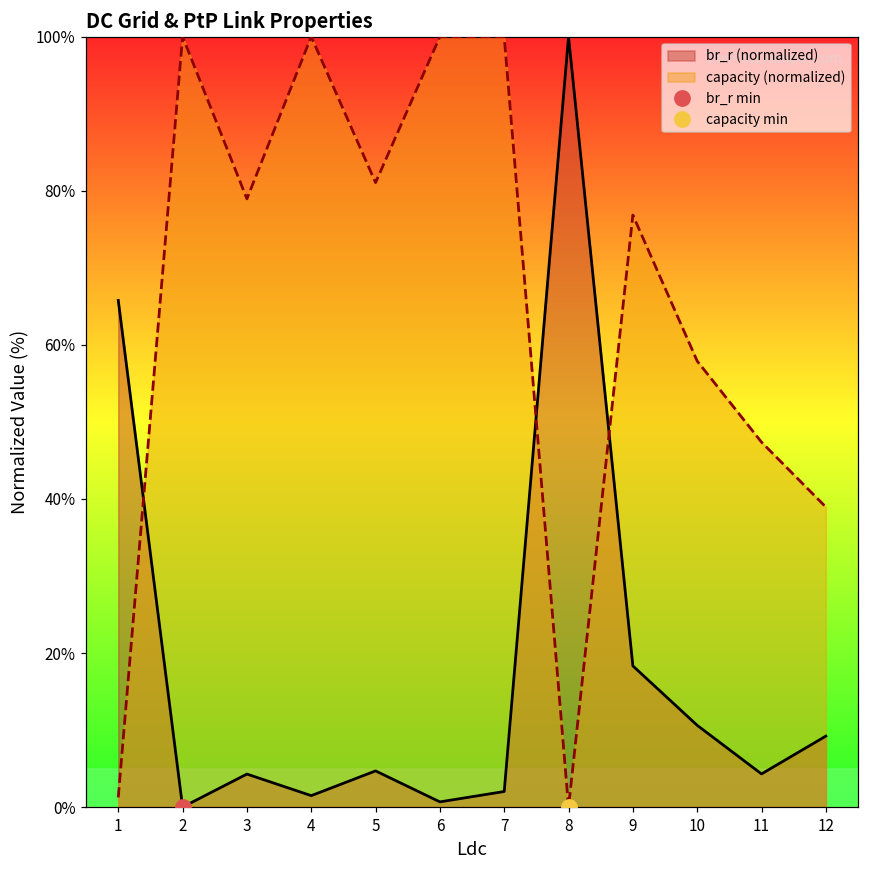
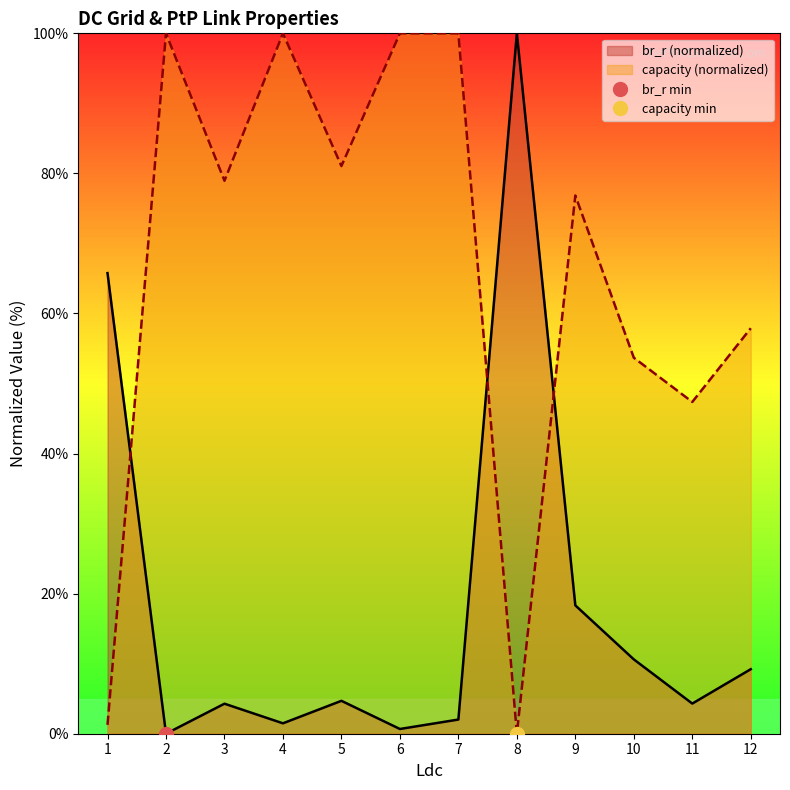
  {
    "capacity (normalized)": {
      "2": "100%",
      "3": "79%",
      "4": "100%",
      "5": "81%",
      "6": "100%",
      "7": "100%",
      "9": "77%",
-     "10": "58%",
+     "10": "54%",
      "11": "47%",
-     "12": "39%"
+     "12": "58%"
    }
  }
